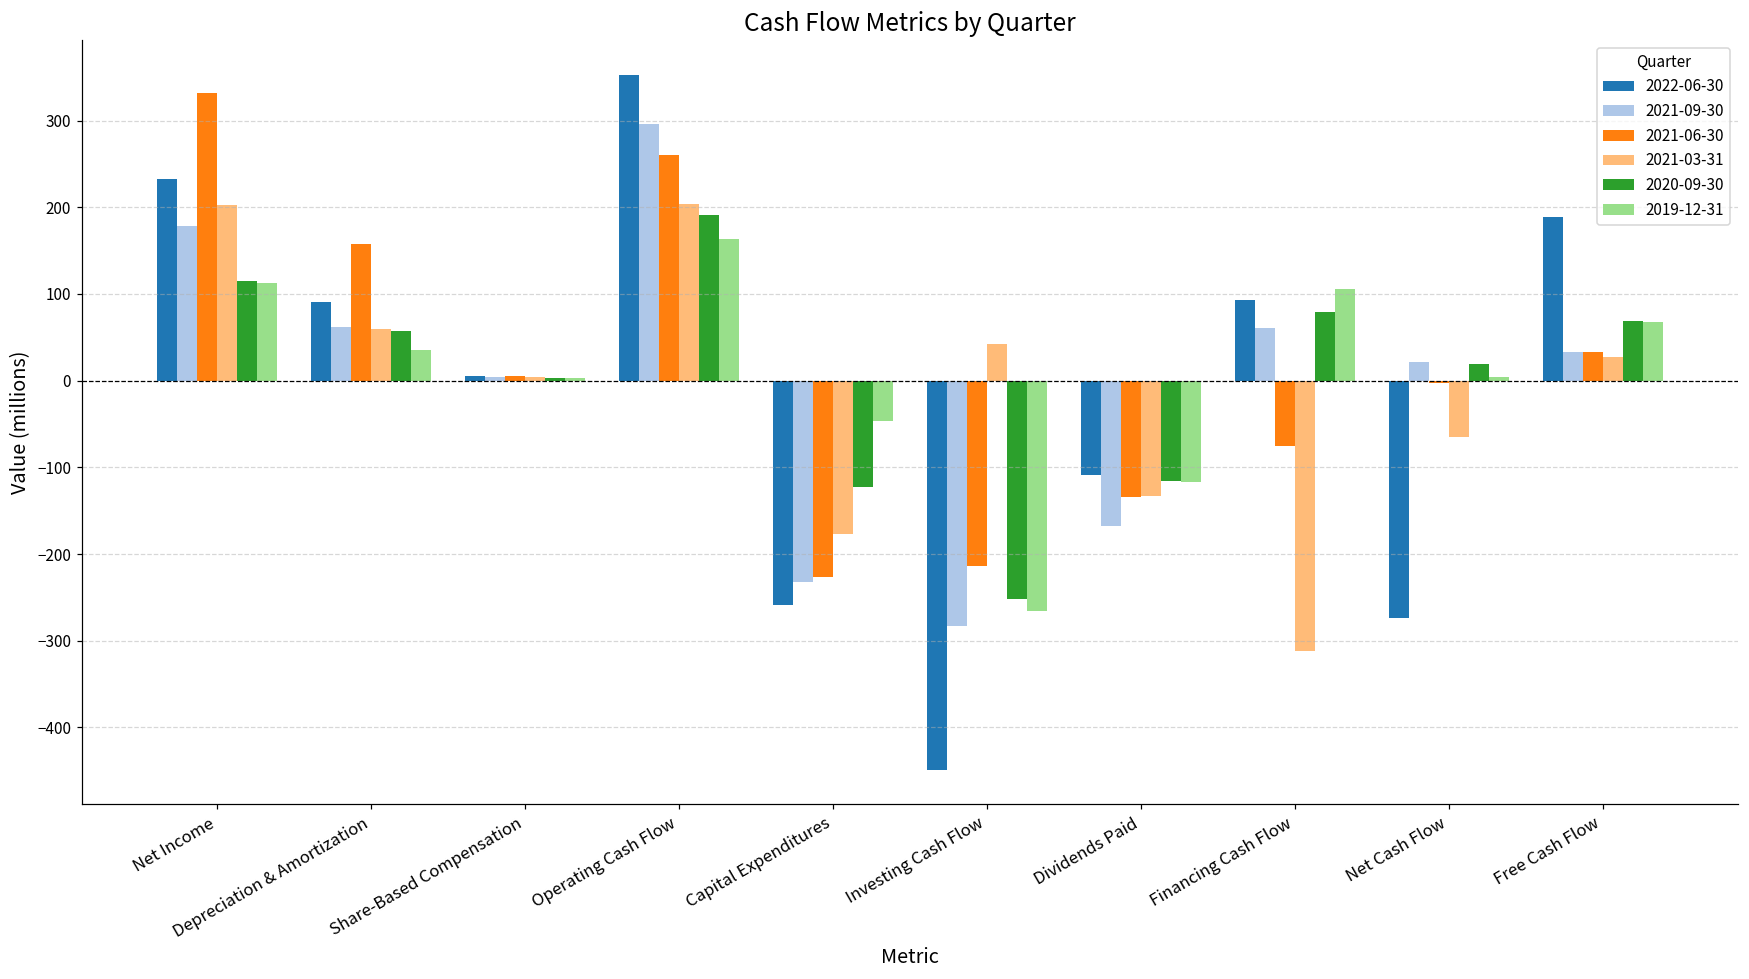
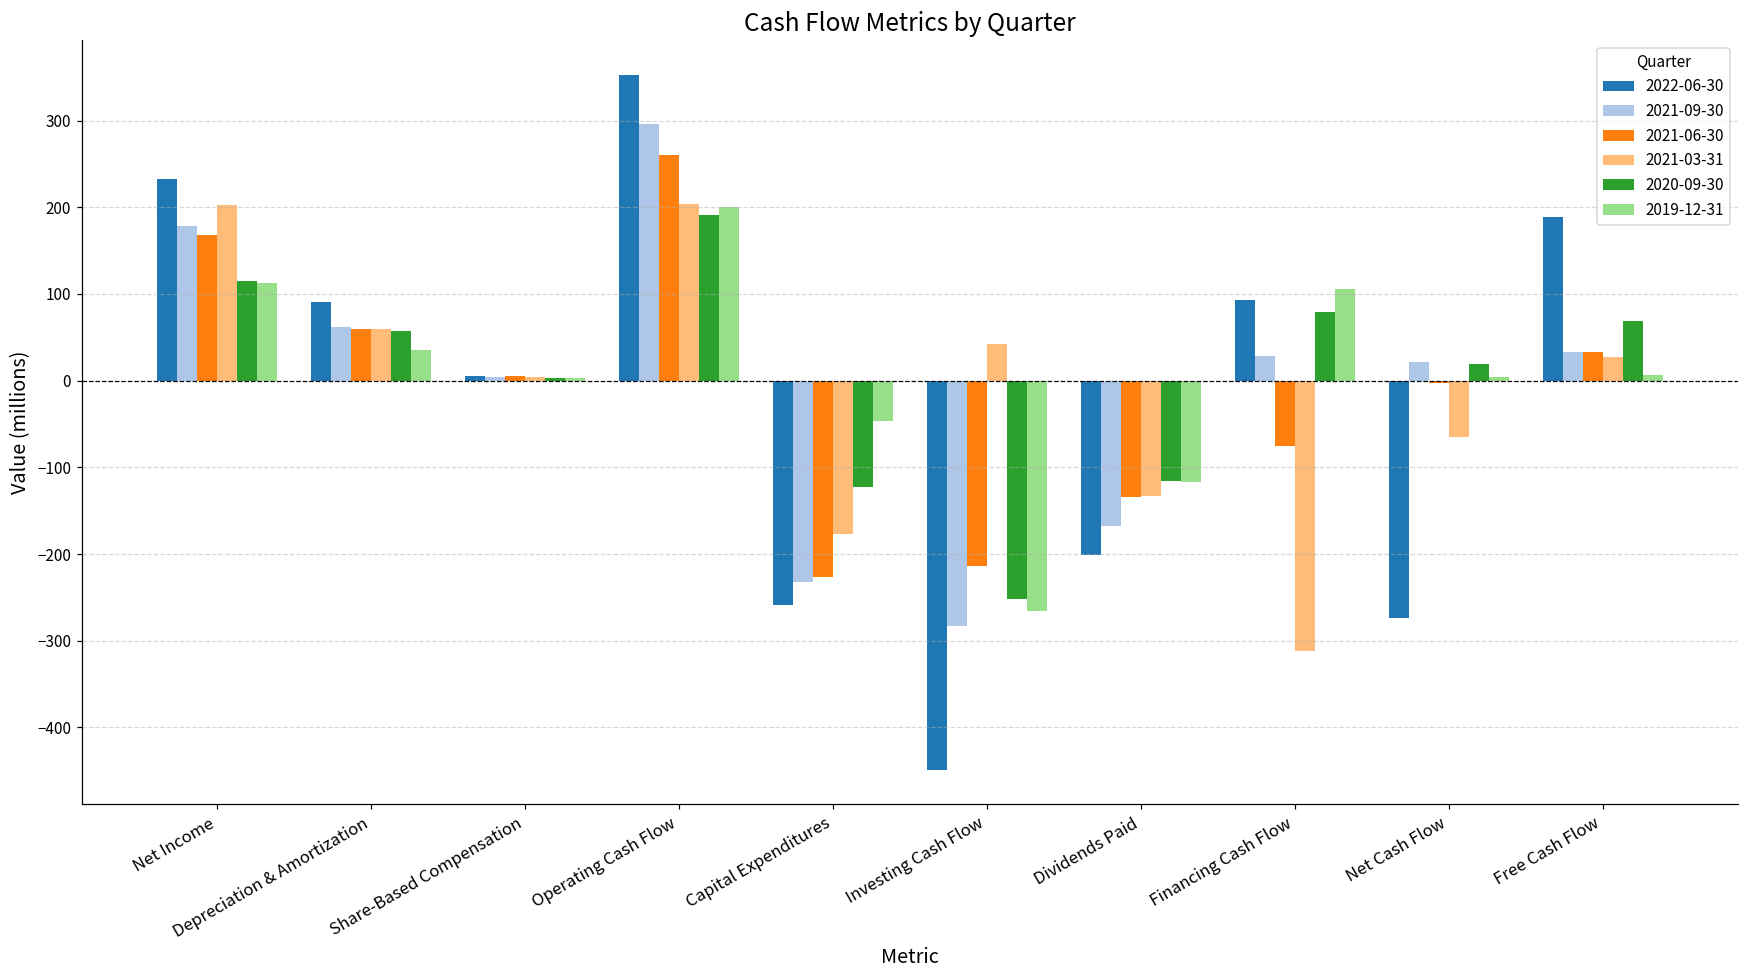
  {
    "2022-06-30": {
      "Net Income": 230,
      "Depreciation & Amortization": 90,
      "Share-Based Compensation": 10,
      "Operating Cash Flow": 350,
      "Capital Expenditures": -260,
      "Investing Cash Flow": -450,
-     "Dividends Paid": -110,
+     "Dividends Paid": -200,
      "Financing Cash Flow": 90,
      "Net Cash Flow": -270,
      "Free Cash Flow": 190
    },
    "2021-09-30": {
      "Net Income": 180,
      "Depreciation & Amortization": 60,
      "Share-Based Compensation": 0,
      "Operating Cash Flow": 300,
      "Capital Expenditures": -230,
      "Investing Cash Flow": -280,
      "Dividends Paid": -170,
-     "Financing Cash Flow": 60,
+     "Financing Cash Flow": 30,
      "Net Cash Flow": 20,
      "Free Cash Flow": 30
    },
    "2021-06-30": {
-     "Net Income": 330,
-     "Depreciation & Amortization": 160,
+     "Net Income": 170,
+     "Depreciation & Amortization": 60,
      "Share-Based Compensation": 0,
      "Operating Cash Flow": 260,
      "Capital Expenditures": -230,
      "Investing Cash Flow": -210,
      "Dividends Paid": -130,
      "Financing Cash Flow": -70,
      "Free Cash Flow": 30
    },
    "2021-03-31": {
      "Net Income": 200,
      "Depreciation & Amortization": 60,
      "Share-Based Compensation": 0,
      "Operating Cash Flow": 200,
      "Capital Expenditures": -180,
      "Investing Cash Flow": 40,
      "Dividends Paid": -130,
      "Financing Cash Flow": -310,
      "Net Cash Flow": -70,
      "Free Cash Flow": 30
    },
    "2020-09-30": {
      "Net Income": 110,
      "Depreciation & Amortization": 60,
      "Share-Based Compensation": 0,
      "Operating Cash Flow": 190,
      "Capital Expenditures": -120,
      "Investing Cash Flow": -250,
      "Dividends Paid": -120,
      "Financing Cash Flow": 80,
      "Net Cash Flow": 20,
      "Free Cash Flow": 70
    },
    "2019-12-31": {
      "Net Income": 110,
      "Depreciation & Amortization": 40,
-     "Operating Cash Flow": 160,
+     "Operating Cash Flow": 200,
      "Capital Expenditures": -50,
      "Investing Cash Flow": -270,
      "Dividends Paid": -120,
      "Financing Cash Flow": 110,
      "Net Cash Flow": 0,
-     "Free Cash Flow": 70
+     "Free Cash Flow": 10
    }
  }
